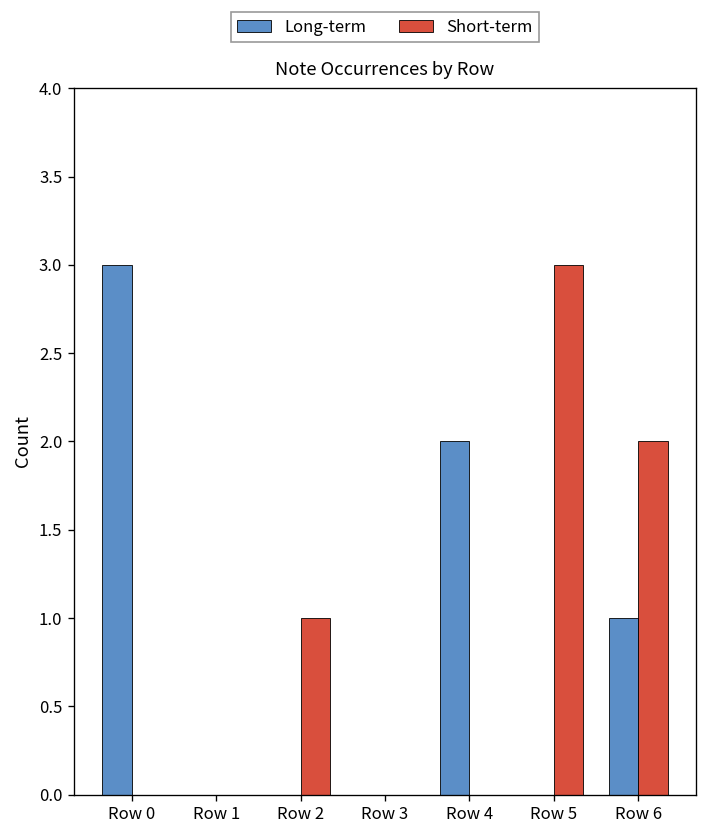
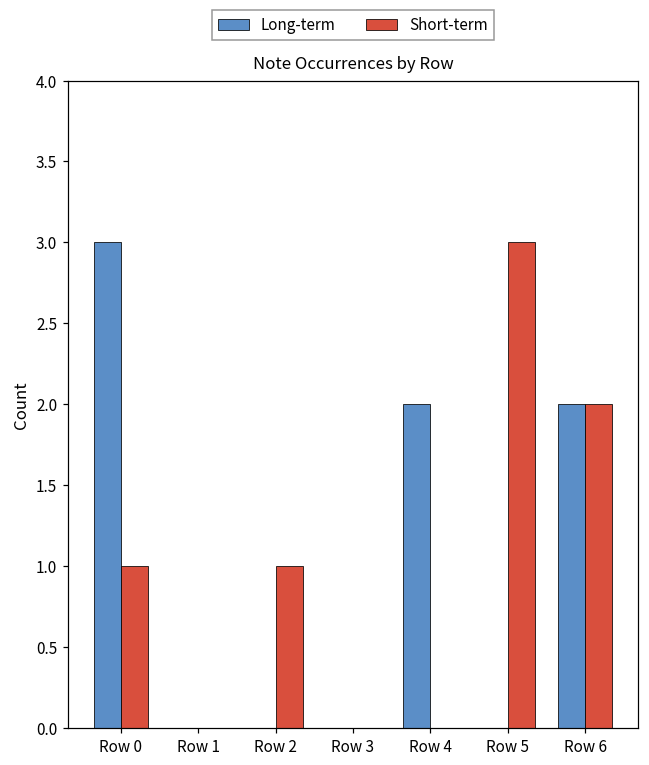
  {
    "Long-term": {
      "Row 0": 3,
      "Row 1": 0,
      "Row 2": 0,
      "Row 3": 0,
      "Row 4": 2,
      "Row 5": 0,
-     "Row 6": 1
+     "Row 6": 2
    },
    "Short-term": {
-     "Row 0": 0,
+     "Row 0": 1,
      "Row 1": 0,
      "Row 2": 1,
      "Row 3": 0,
      "Row 4": 0,
      "Row 5": 3,
      "Row 6": 2
    }
  }
